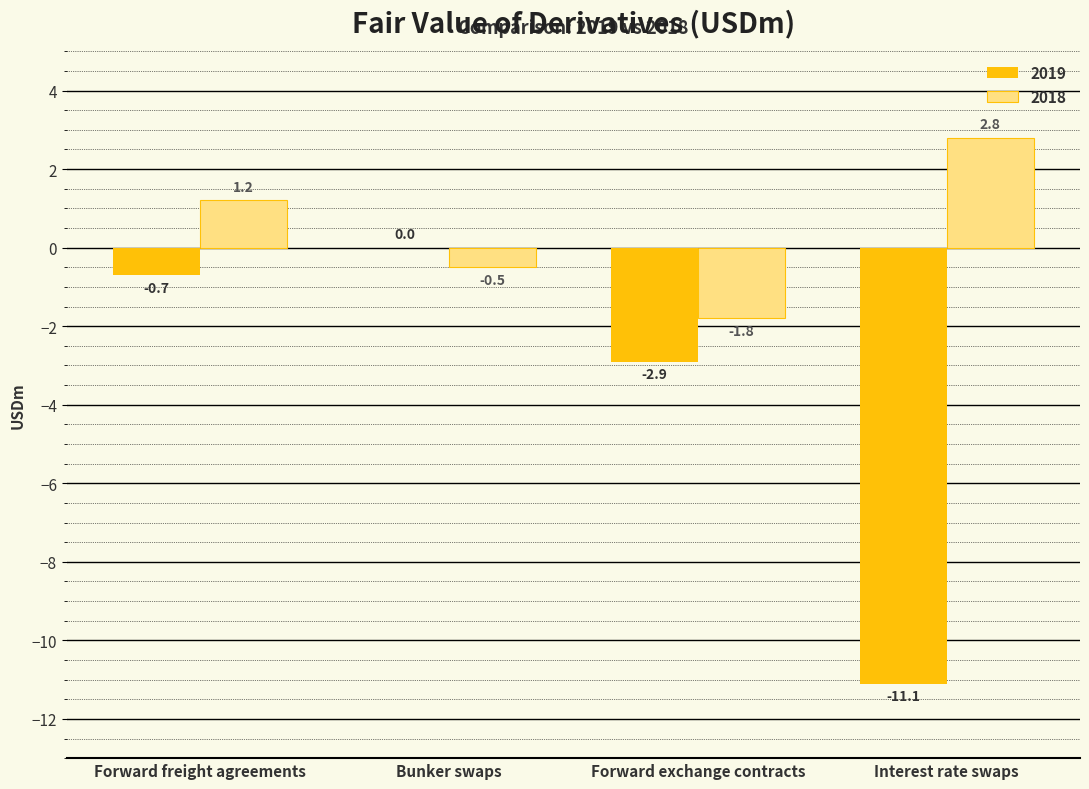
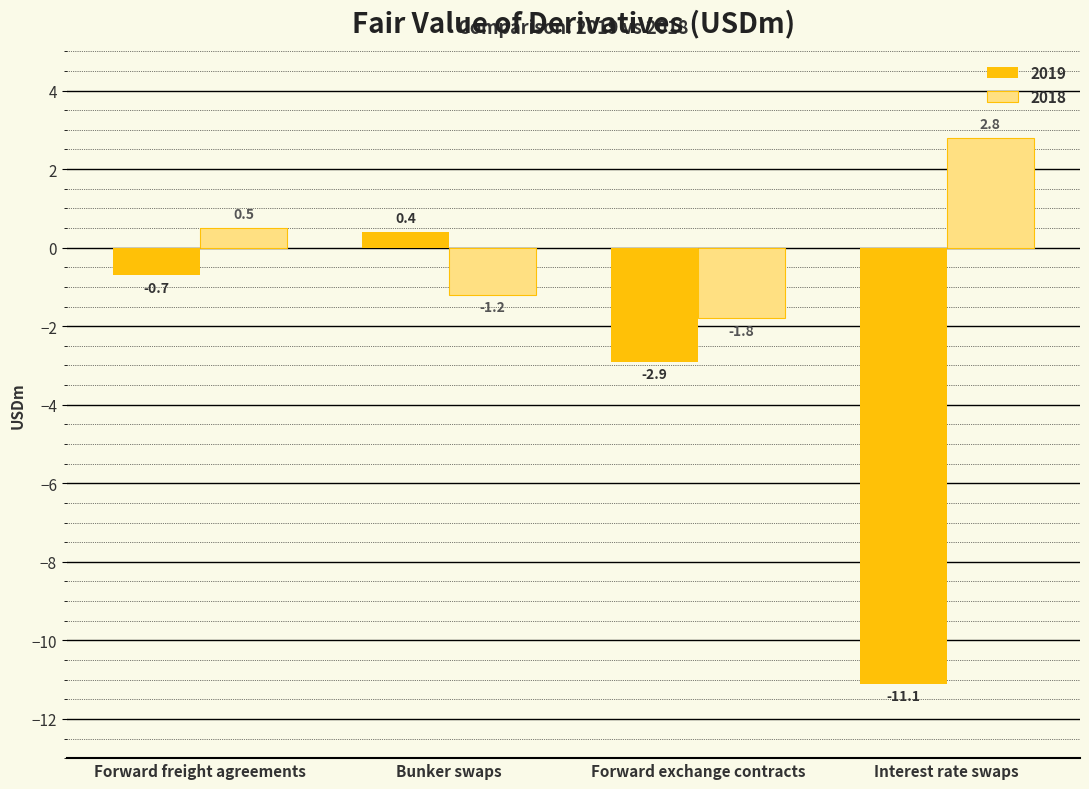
  {
    "2019": {
      "Forward freight agreements": -0.7,
-     "Bunker swaps": 0.0,
+     "Bunker swaps": 0.4,
      "Forward exchange contracts": -2.9,
      "Interest rate swaps": -11.1
    },
    "2018": {
-     "Forward freight agreements": 1.2,
-     "Bunker swaps": -0.5,
+     "Forward freight agreements": 0.5,
+     "Bunker swaps": -1.2,
      "Forward exchange contracts": -1.8,
      "Interest rate swaps": 2.8
    }
  }
